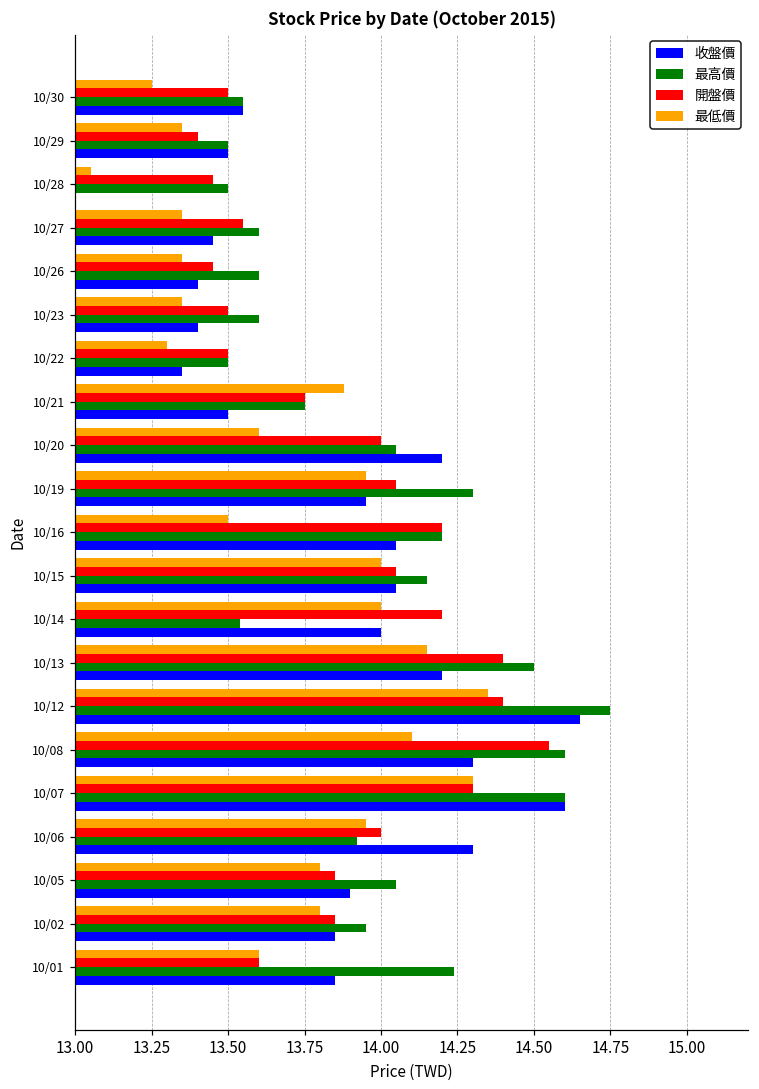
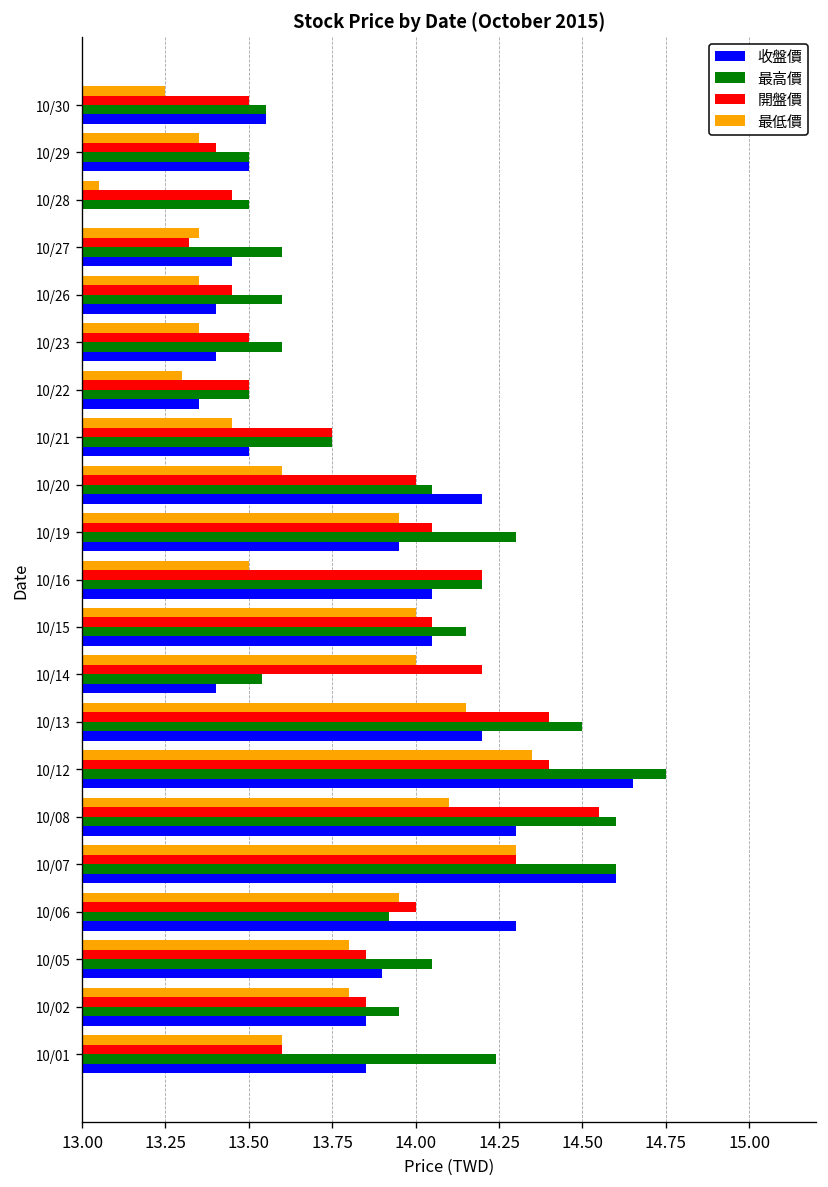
  {
    "收盤價": {
      "10/30": 13.55,
      "10/29": 13.5,
      "10/27": 13.45,
      "10/26": 13.4,
      "10/23": 13.4,
      "10/22": 13.35,
      "10/21": 13.5,
      "10/20": 14.2,
      "10/19": 13.95,
      "10/16": 14.05,
      "10/15": 14.05,
-     "10/14": 14.0,
+     "10/14": 13.4,
      "10/13": 14.2,
      "10/12": 14.65,
      "10/08": 14.3,
      "10/07": 14.6,
      "10/06": 14.3,
      "10/05": 13.9,
      "10/02": 13.85,
      "10/01": 13.85
    },
    "最高價": {
      "10/30": 13.55,
      "10/29": 13.50,
      "10/28": 13.50,
      "10/27": 13.60,
      "10/26": 13.60,
      "10/23": 13.60,
      "10/22": 13.50,
      "10/21": 13.75,
      "10/20": 14.05,
      "10/19": 14.30,
      "10/16": 14.20,
      "10/15": 14.15,
      "10/14": 13.54,
      "10/13": 14.50,
      "10/12": 14.75,
      "10/08": 14.60,
      "10/07": 14.60,
      "10/06": 13.92,
      "10/05": 14.05,
      "10/02": 13.95,
      "10/01": 14.24
    },
    "開盤價": {
      "10/30": 13.50,
      "10/29": 13.40,
      "10/28": 13.45,
-     "10/27": 13.55,
+     "10/27": 13.32,
      "10/26": 13.45,
      "10/23": 13.50,
      "10/22": 13.50,
      "10/21": 13.75,
      "10/20": 14.00,
      "10/19": 14.05,
      "10/16": 14.20,
      "10/15": 14.05,
      "10/14": 14.20,
      "10/13": 14.40,
      "10/12": 14.40,
      "10/08": 14.55,
      "10/07": 14.30,
      "10/06": 14.00,
      "10/05": 13.85,
      "10/02": 13.85,
      "10/01": 13.60
    },
    "最低價": {
      "10/30": 13.25,
      "10/29": 13.35,
      "10/28": 13.05,
      "10/27": 13.35,
      "10/26": 13.35,
      "10/23": 13.35,
      "10/22": 13.30,
-     "10/21": 13.88,
+     "10/21": 13.45,
      "10/20": 13.60,
      "10/19": 13.95,
      "10/16": 13.50,
      "10/15": 14.00,
      "10/14": 14.00,
      "10/13": 14.15,
      "10/12": 14.35,
      "10/08": 14.10,
      "10/07": 14.30,
      "10/06": 13.95,
      "10/05": 13.80,
      "10/02": 13.80,
      "10/01": 13.60
    }
  }
